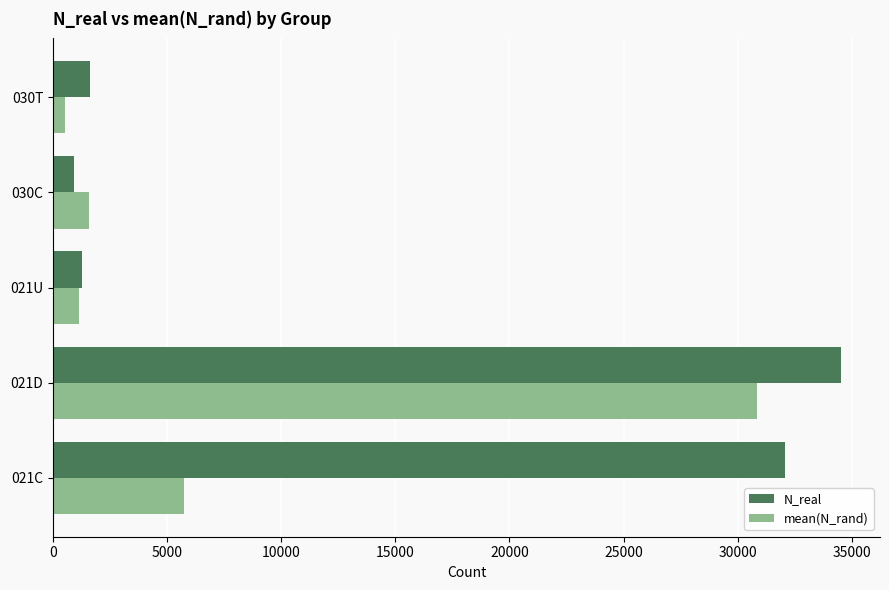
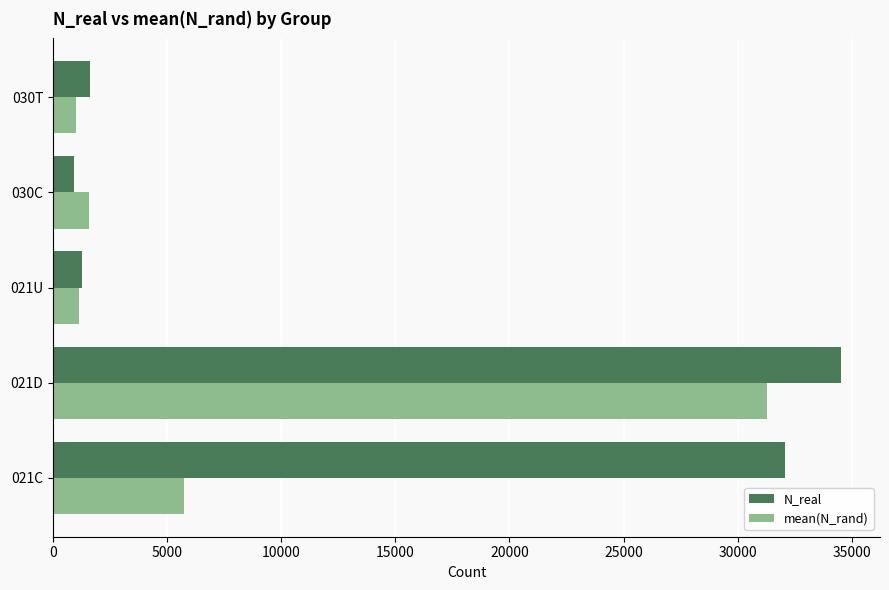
  {
    "N_real": {
      "030T": 1600,
      "030C": 900,
      "021U": 1300,
      "021D": 34500,
      "021C": 32100
    },
    "mean(N_rand)": {
-     "030T": 500,
+     "030T": 1000,
      "030C": 1600,
      "021U": 1100,
-     "021D": 30900,
+     "021D": 31300,
      "021C": 5700
    }
  }
